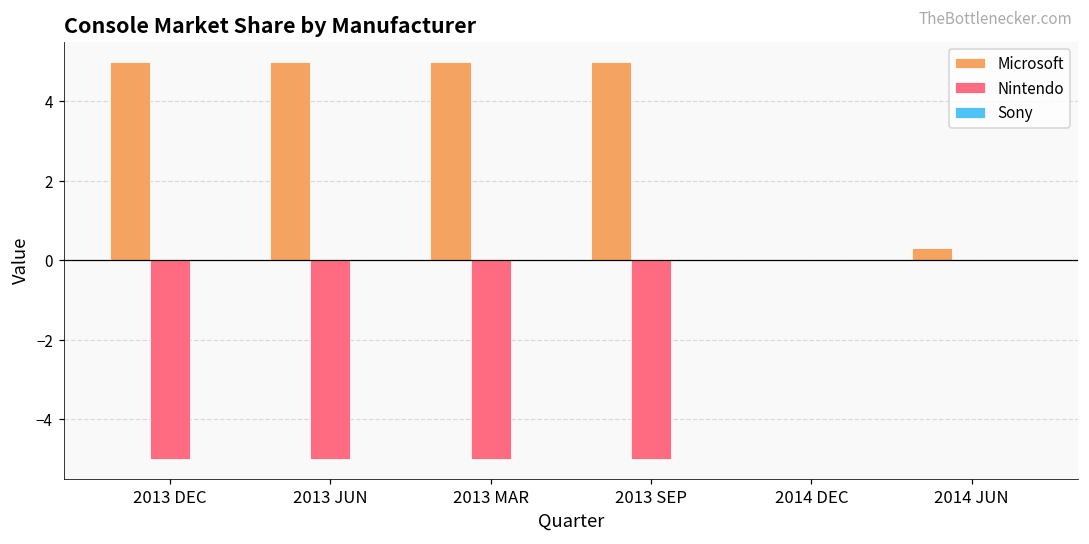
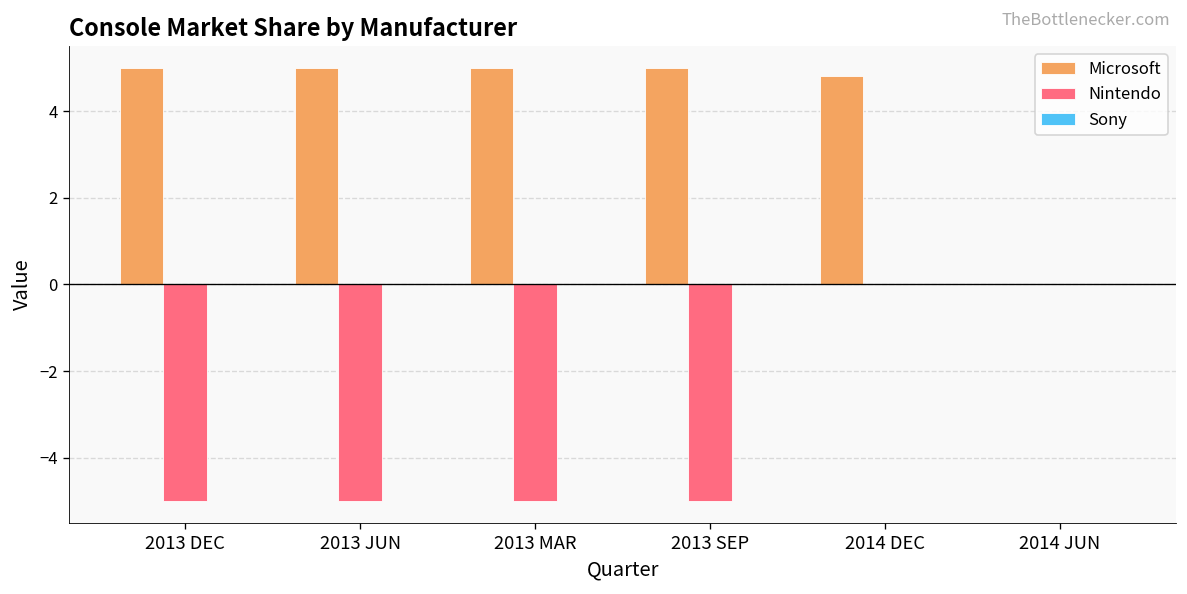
  {
    "Microsoft": {
      "2013 DEC": 5.0,
      "2013 JUN": 5.0,
      "2013 MAR": 5.0,
      "2013 SEP": 5.0,
-     "2014 DEC": 0.0,
-     "2014 JUN": 0.3
+     "2014 DEC": 4.8,
+     "2014 JUN": 0.0
    },
    "Nintendo": {
      "2013 DEC": -5.0,
      "2013 JUN": -5.0,
      "2013 MAR": -5.0,
      "2013 SEP": -5.0,
      "2014 DEC": 0.0,
      "2014 JUN": 0.0
    },
    "Sony": {
      "2013 DEC": 0.0,
      "2013 JUN": 0.0,
      "2013 MAR": 0.0,
      "2013 SEP": 0.0,
      "2014 DEC": 0.0,
      "2014 JUN": 0.0
    }
  }
